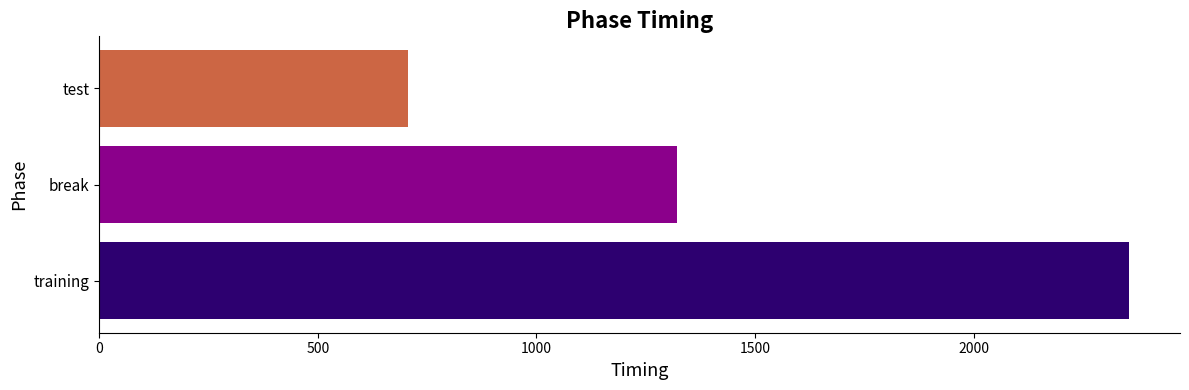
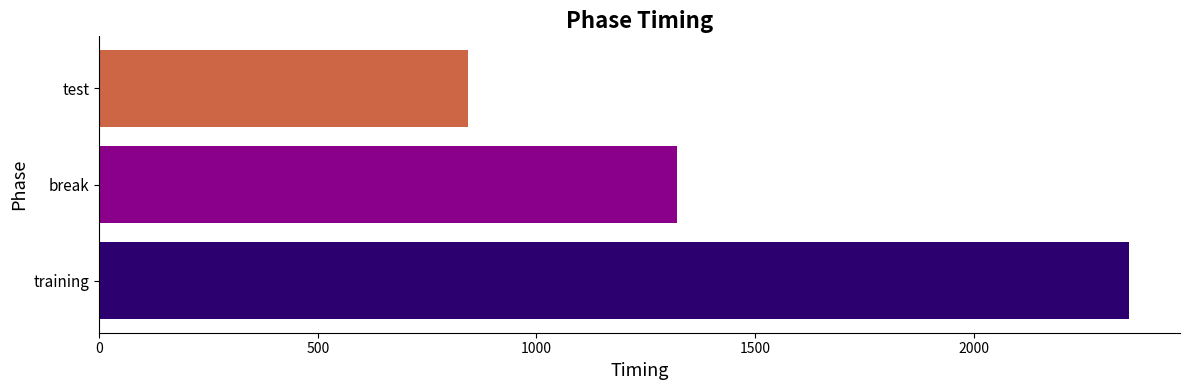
  {
-   "test": 710,
+   "test": 840,
    "break": 1320,
    "training": 2350
  }
